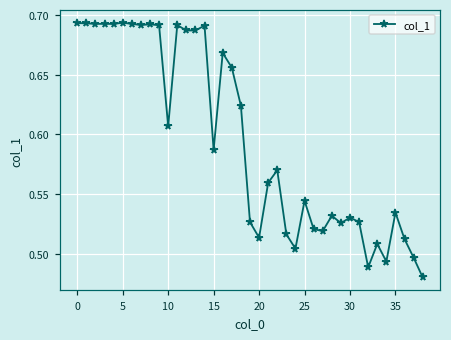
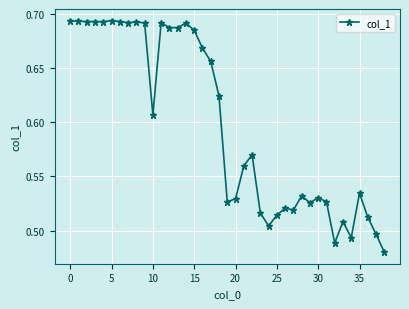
  {
    "0": 0.693,
    "5": 0.694,
    "10": 0.607,
-   "15": 0.587,
-   "20": 0.514,
-   "25": 0.544,
+   "15": 0.685,
+   "20": 0.529,
+   "25": 0.514,
    "30": 0.530,
    "35": 0.535
  }
